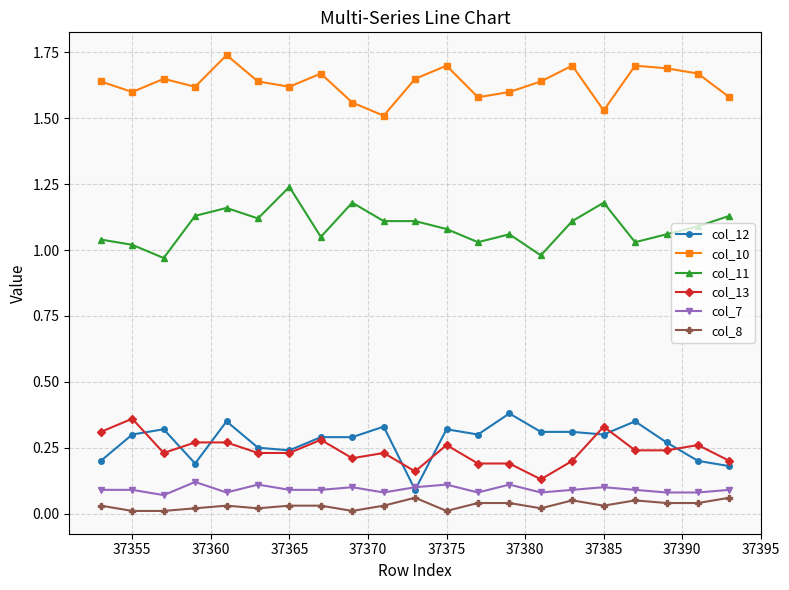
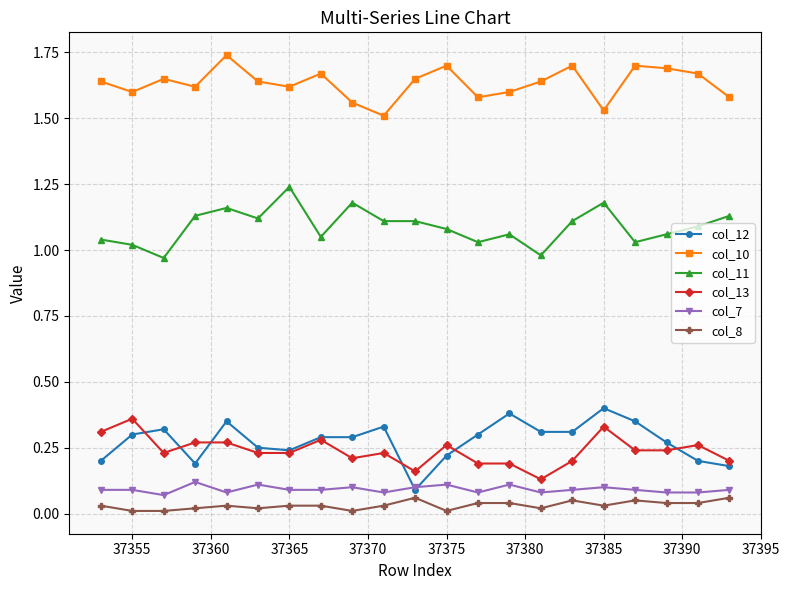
  {
    "col_12": {
      "37355": 0.30,
      "37365": 0.24,
-     "37375": 0.32,
-     "37385": 0.3
+     "37375": 0.22,
+     "37385": 0.4
    },
    "col_10": {
      "37355": 1.60,
      "37365": 1.62,
      "37375": 1.70,
      "37385": 1.53
    },
    "col_11": {
      "37355": 1.02,
      "37365": 1.24,
      "37375": 1.08,
      "37385": 1.18
    },
    "col_13": {
      "37355": 0.36,
      "37365": 0.23,
      "37375": 0.26,
      "37385": 0.33
    },
    "col_7": {
      "37355": 0.09,
      "37365": 0.09,
      "37375": 0.11,
      "37385": 0.10
    },
    "col_8": {
      "37355": 0.01,
      "37365": 0.03,
      "37375": 0.01,
      "37385": 0.03
    }
  }
